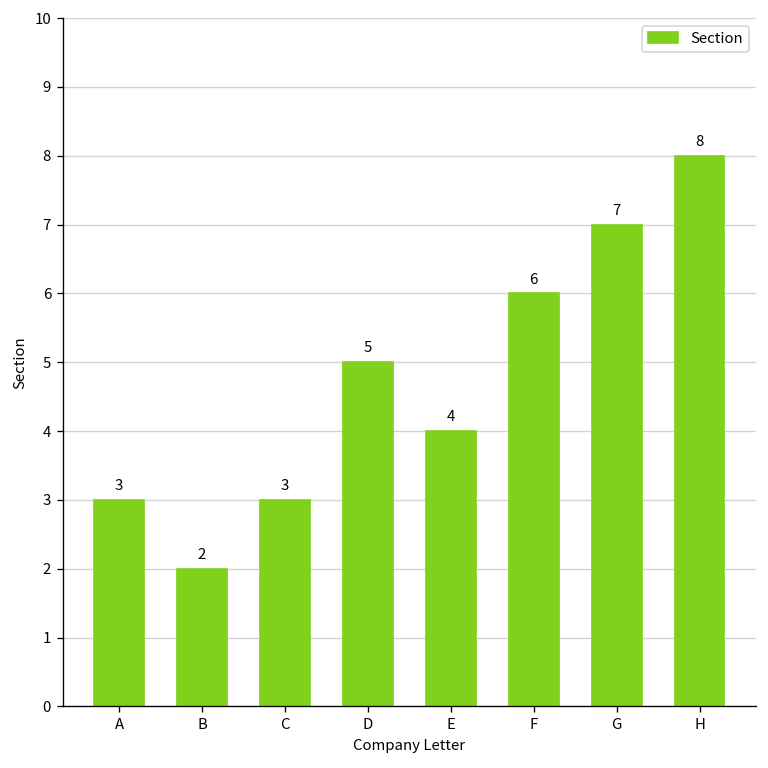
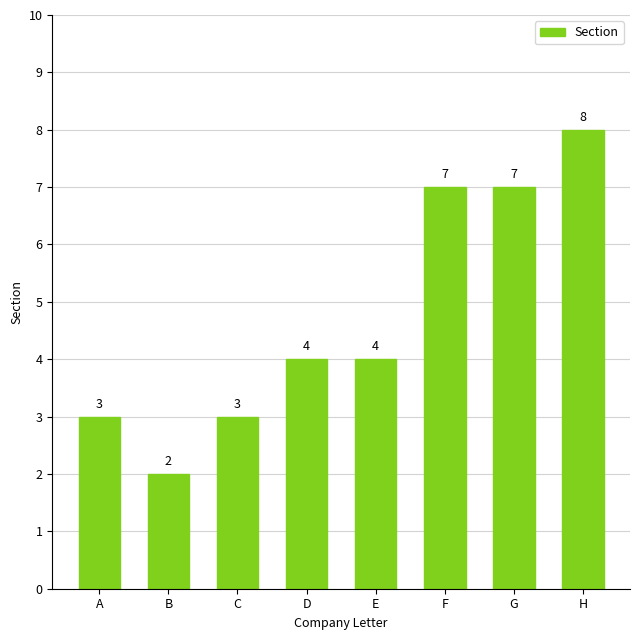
  {
    "A": 3,
    "B": 2,
    "C": 3,
-   "D": 5,
+   "D": 4,
    "E": 4,
-   "F": 6,
+   "F": 7,
    "G": 7,
    "H": 8
  }
